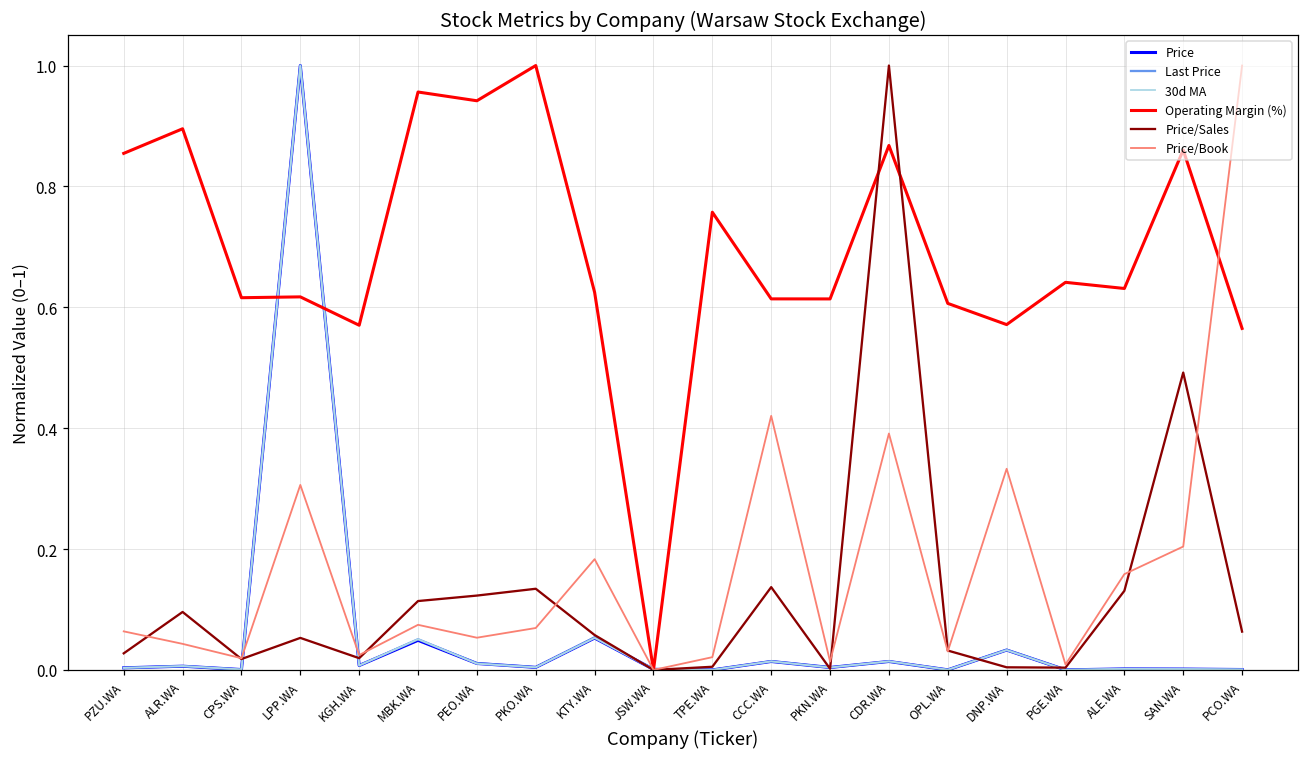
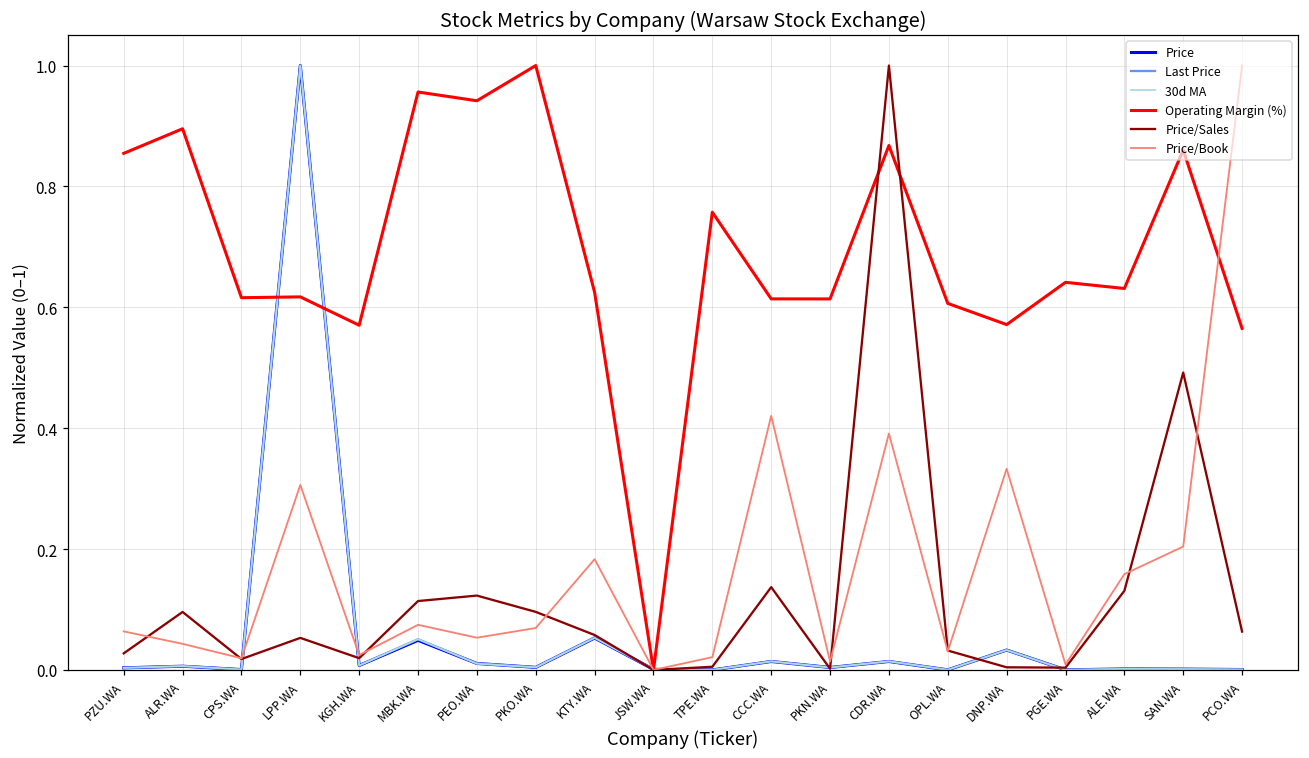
  {
    "Operating Margin (%)": {
      "PZU.WA": 0.85,
      "ALR.WA": 0.90,
      "CPS.WA": 0.62,
      "LPP.WA": 0.62,
      "KGH.WA": 0.57,
      "MBK.WA": 0.96,
      "PEO.WA": 0.94,
      "PKO.WA": 1.00,
      "KTY.WA": 0.62,
      "TPE.WA": 0.76,
      "CCC.WA": 0.61,
      "PKN.WA": 0.61,
      "CDR.WA": 0.87,
      "OPL.WA": 0.61,
      "DNP.WA": 0.57,
      "PGE.WA": 0.64,
      "ALE.WA": 0.63,
      "SAN.WA": 0.86,
      "PCO.WA": 0.57
    },
    "Price/Sales": {
      "PZU.WA": 0.03,
      "ALR.WA": 0.10,
      "LPP.WA": 0.05,
      "KGH.WA": 0.02,
      "MBK.WA": 0.11,
      "PEO.WA": 0.12,
-     "PKO.WA": 0.13,
+     "PKO.WA": 0.10,
      "TPE.WA": 0.01,
      "CCC.WA": 0.14,
      "CDR.WA": 1.00,
      "DNP.WA": 0.00,
      "ALE.WA": 0.13,
      "SAN.WA": 0.49,
      "PCO.WA": 0.06
    },
    "Price/Book": {
      "PZU.WA": 0.06,
      "ALR.WA": 0.04,
      "LPP.WA": 0.31,
      "KGH.WA": 0.02,
      "MBK.WA": 0.07,
      "PEO.WA": 0.05,
      "PKO.WA": 0.07,
      "KTY.WA": 0.18,
      "TPE.WA": 0.02,
      "CCC.WA": 0.42,
      "PKN.WA": 0.01,
      "CDR.WA": 0.39,
      "DNP.WA": 0.33,
      "PGE.WA": 0.01,
      "ALE.WA": 0.16,
      "SAN.WA": 0.20
    }
  }
